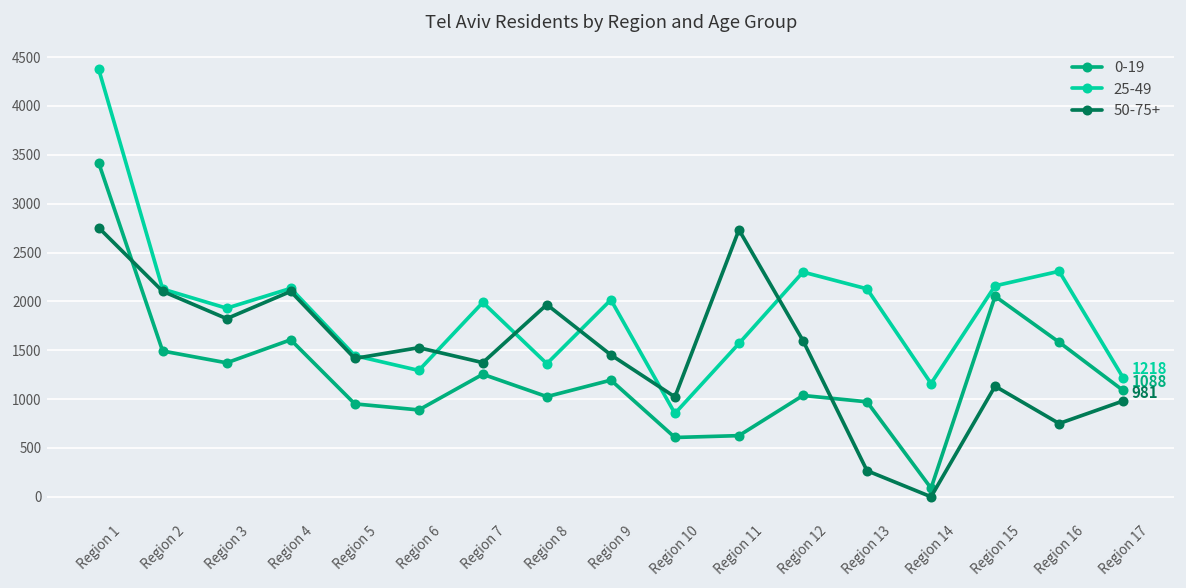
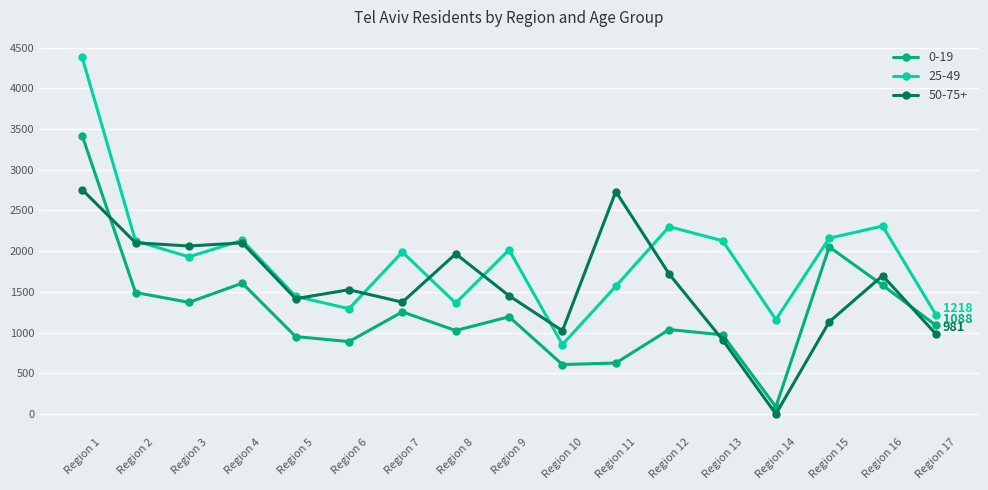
  {
    "50-75+": {
      "Region 1": 2800,
-     "Region 3": 1800,
+     "Region 3": 2100,
      "Region 6": 1500,
      "Region 7": 1400,
      "Region 8": 2000,
      "Region 9": 1500,
      "Region 10": 1000,
      "Region 11": 2700,
-     "Region 12": 1600,
-     "Region 13": 300,
+     "Region 12": 1700,
+     "Region 13": 900,
      "Region 14": 0,
      "Region 15": 1100,
-     "Region 16": 800
+     "Region 16": 1700
    }
  }
